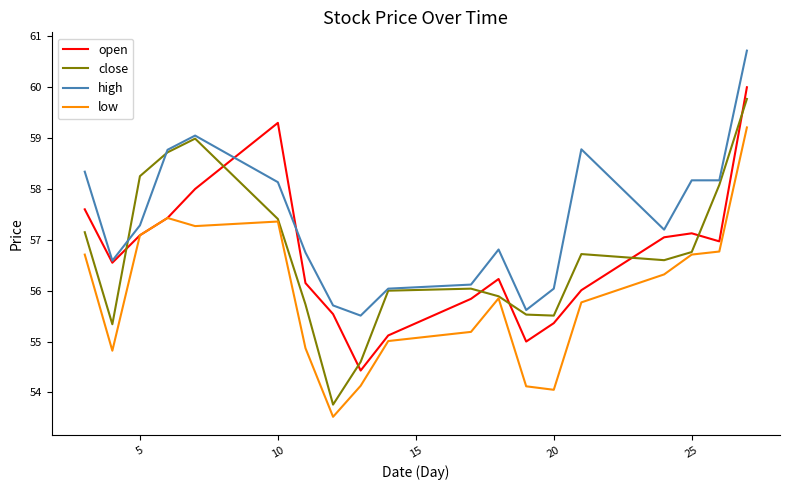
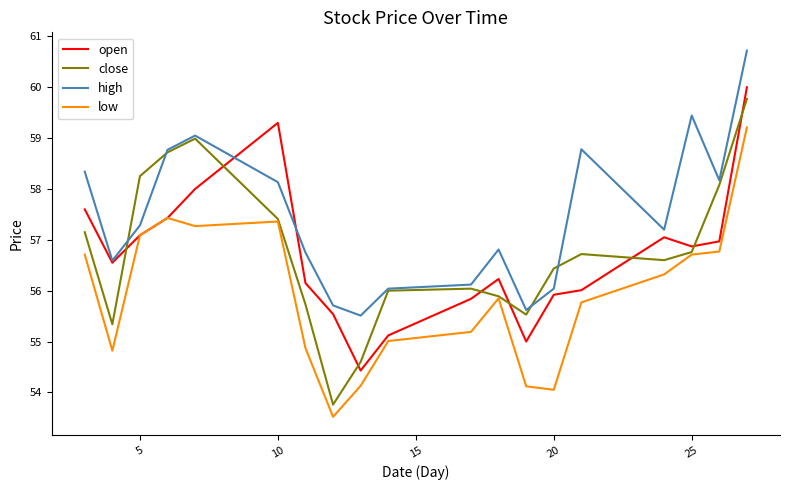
  {
    "open": {
      "10": 59.3,
-     "20": 55.4,
-     "25": 57.1
+     "20": 55.9,
+     "25": 56.9
    },
    "close": {
      "5": 58.3,
-     "20": 55.5,
+     "20": 56.4,
      "25": 56.8
    },
    "high": {
      "5": 57.3,
      "10": 58.1,
      "20": 56.0,
-     "25": 58.2
+     "25": 59.4
    },
    "low": {
      "20": 54.1,
      "25": 56.7
    }
  }
